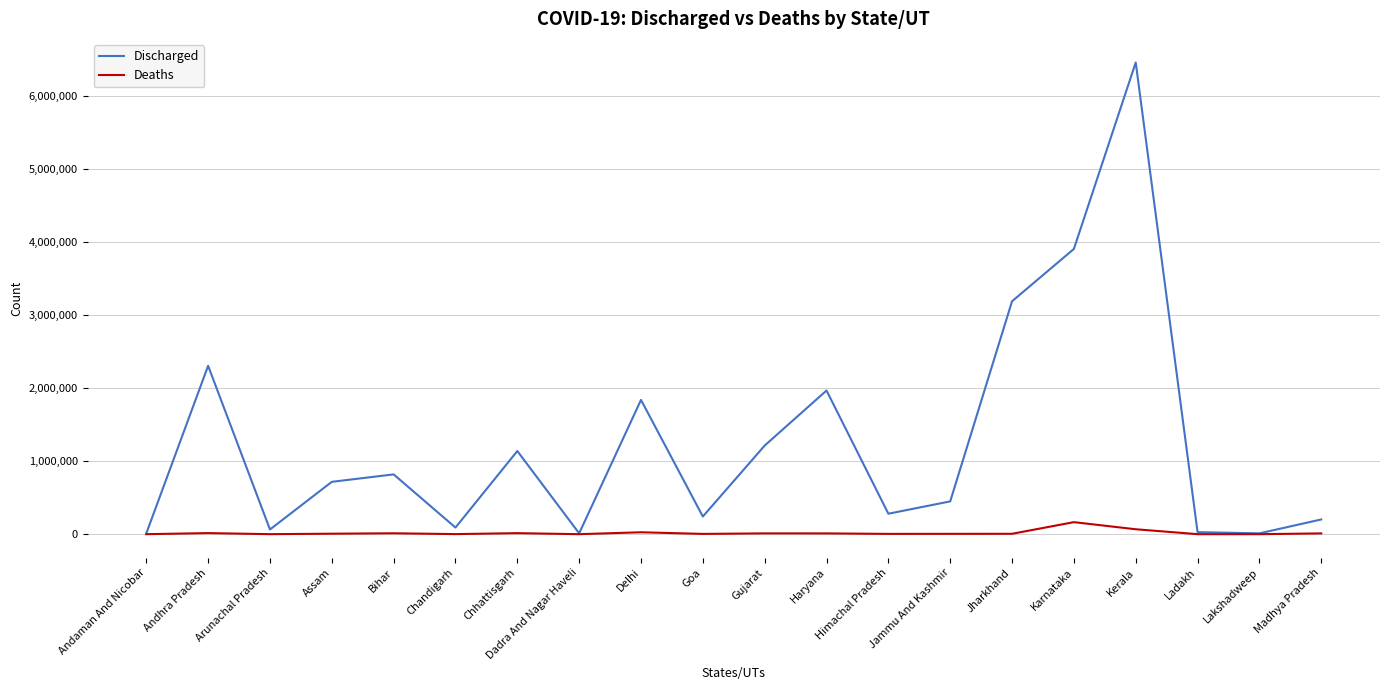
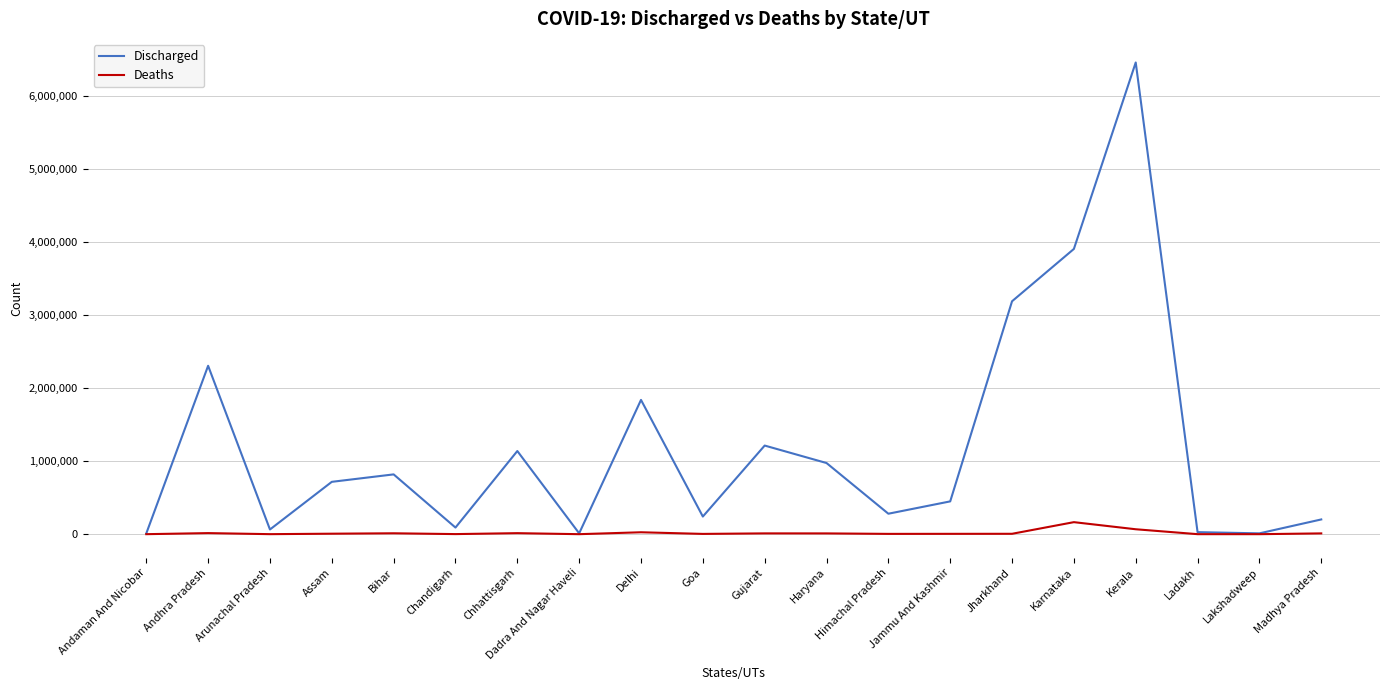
  {
    "Discharged": {
      "Andhra Pradesh": "2,300,000",
      "Arunachal Pradesh": "100,000",
      "Assam": "700,000",
      "Bihar": "800,000",
      "Chandigarh": "100,000",
      "Chhattisgarh": "1,100,000",
      "Delhi": "1,800,000",
      "Goa": "200,000",
      "Gujarat": "1,200,000",
-     "Haryana": "2,000,000",
+     "Haryana": "1,000,000",
      "Himachal Pradesh": "300,000",
      "Jammu And Kashmir": "400,000",
      "Jharkhand": "3,200,000",
      "Karnataka": "3,900,000",
      "Kerala": "6,500,000",
      "Madhya Pradesh": "200,000"
    },
    "Deaths": {
      "Andhra Pradesh": "0",
      "Arunachal Pradesh": "0",
      "Assam": "0",
      "Bihar": "0",
      "Chandigarh": "0",
      "Chhattisgarh": "0",
      "Delhi": "0",
      "Goa": "0",
      "Gujarat": "0",
      "Haryana": "0",
      "Himachal Pradesh": "0",
      "Jammu And Kashmir": "0",
      "Jharkhand": "0",
      "Karnataka": "200,000",
      "Kerala": "100,000",
      "Madhya Pradesh": "0"
    }
  }
